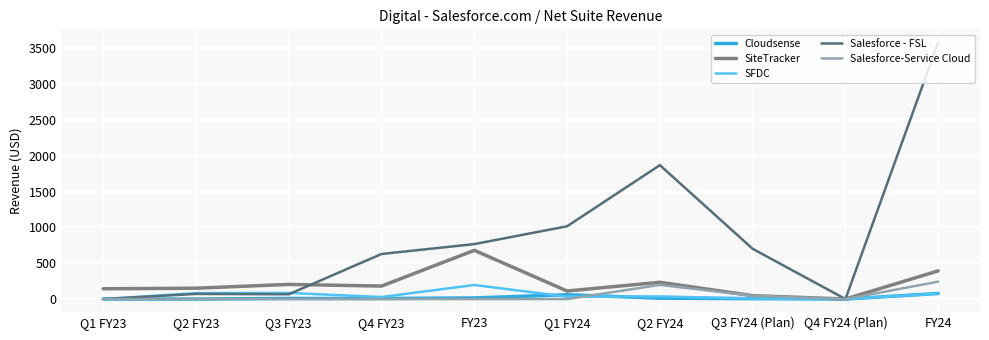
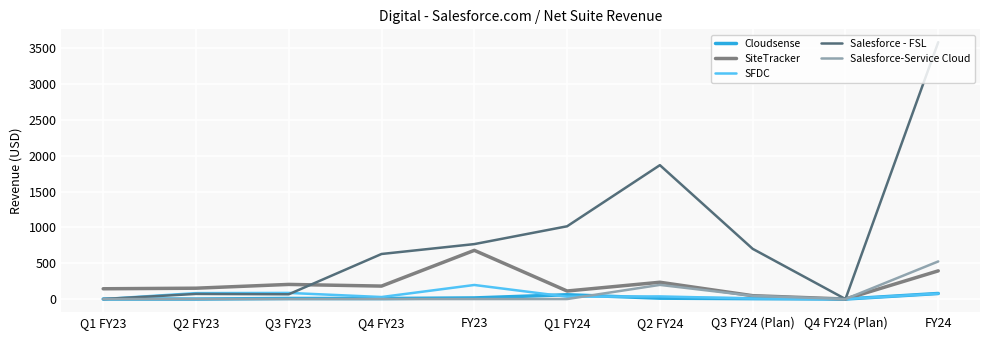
  {
    "Salesforce-Service Cloud": {
      "Q2 FY24": 200,
-     "FY24": 200
+     "FY24": 500
    }
  }
